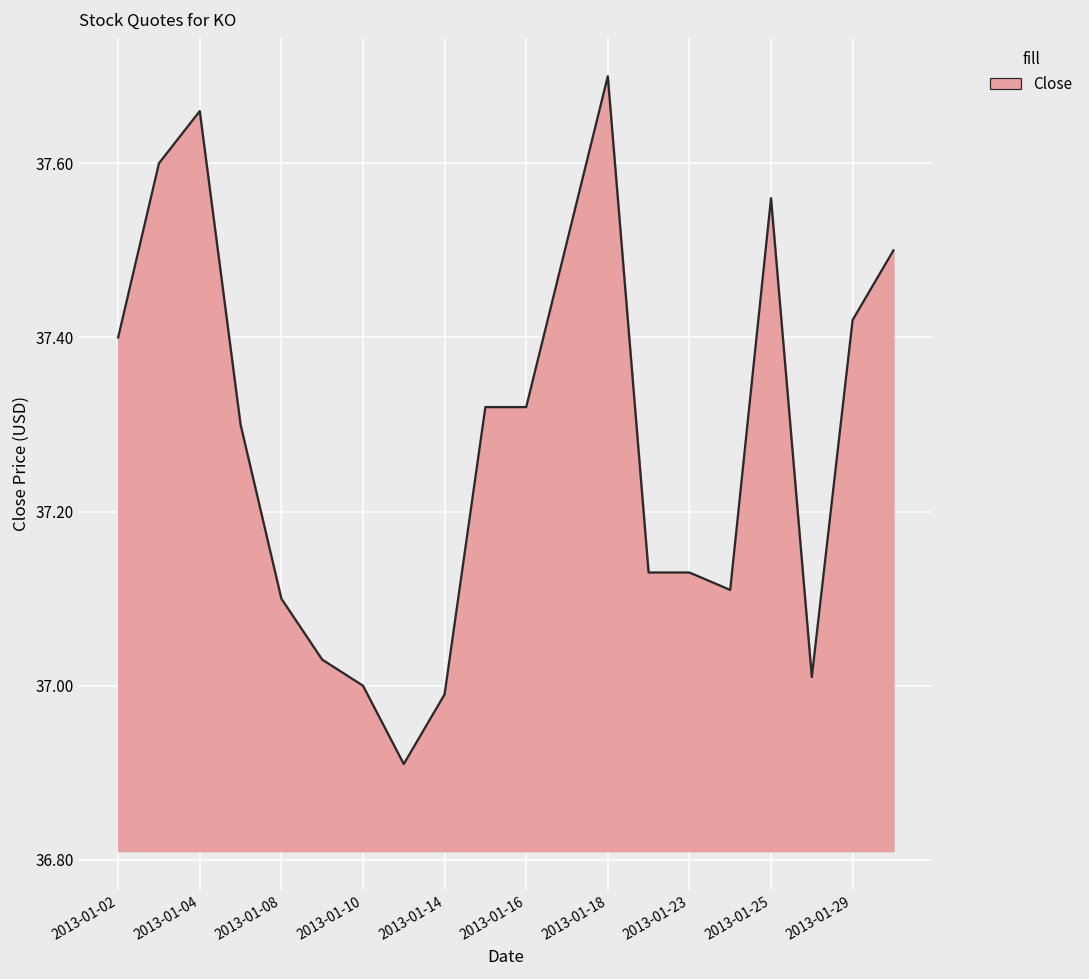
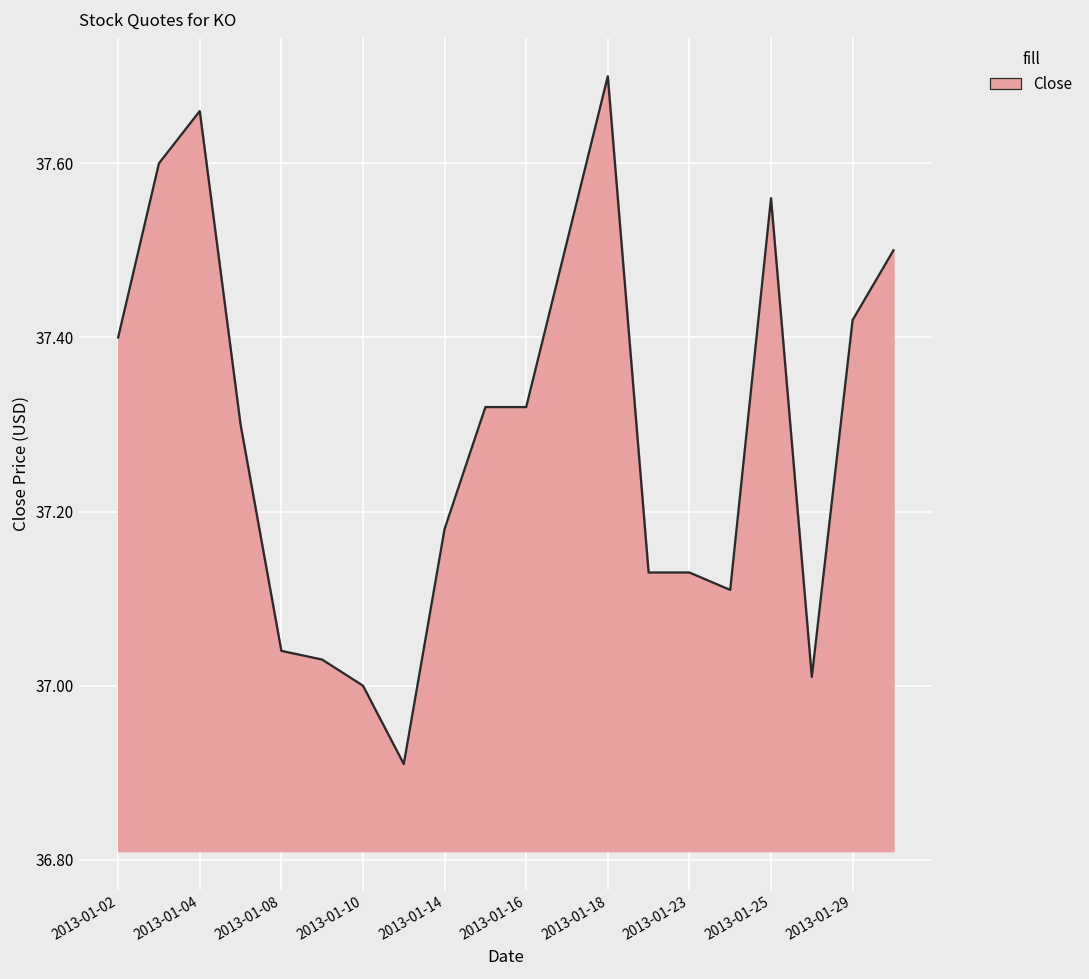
  {
    "2013-01-02": 37.40,
    "2013-01-04": 37.66,
-   "2013-01-08": 37.10,
+   "2013-01-08": 37.04,
    "2013-01-10": 37.00,
-   "2013-01-14": 36.99,
+   "2013-01-14": 37.18,
    "2013-01-16": 37.32,
    "2013-01-18": 37.70,
    "2013-01-23": 37.13,
    "2013-01-25": 37.56,
    "2013-01-29": 37.42
  }
